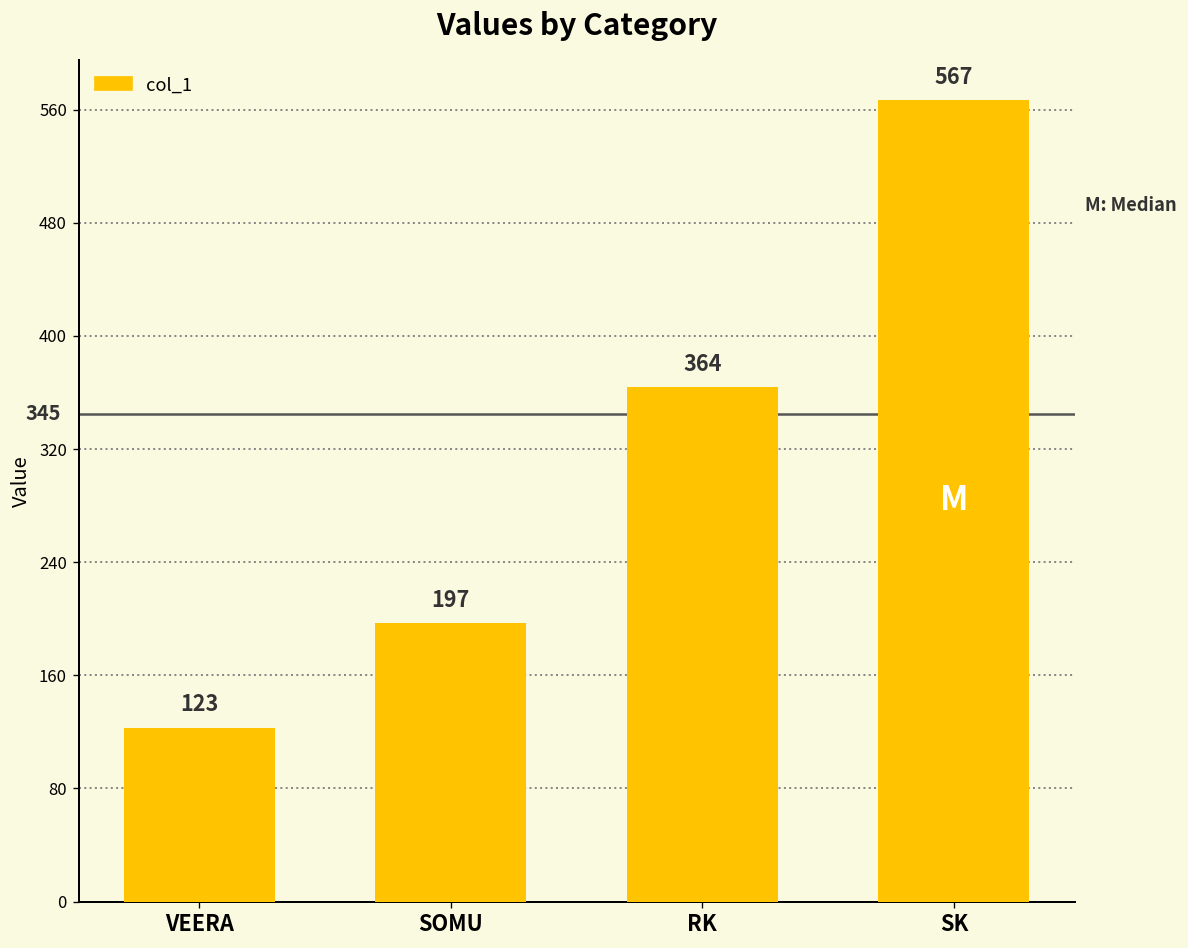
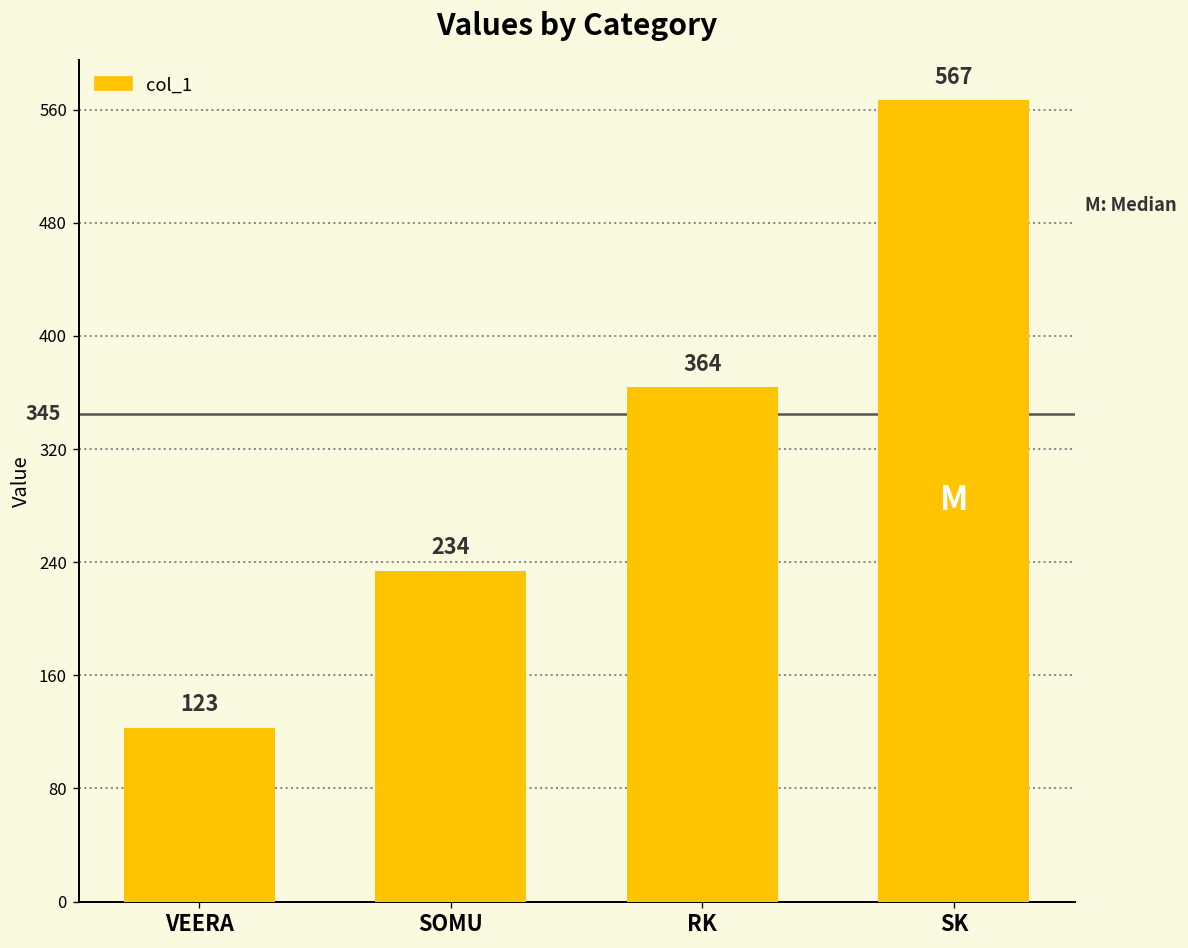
  {
    "VEERA": 123,
-   "SOMU": 197,
+   "SOMU": 234,
    "RK": 364,
    "SK": 567
  }
